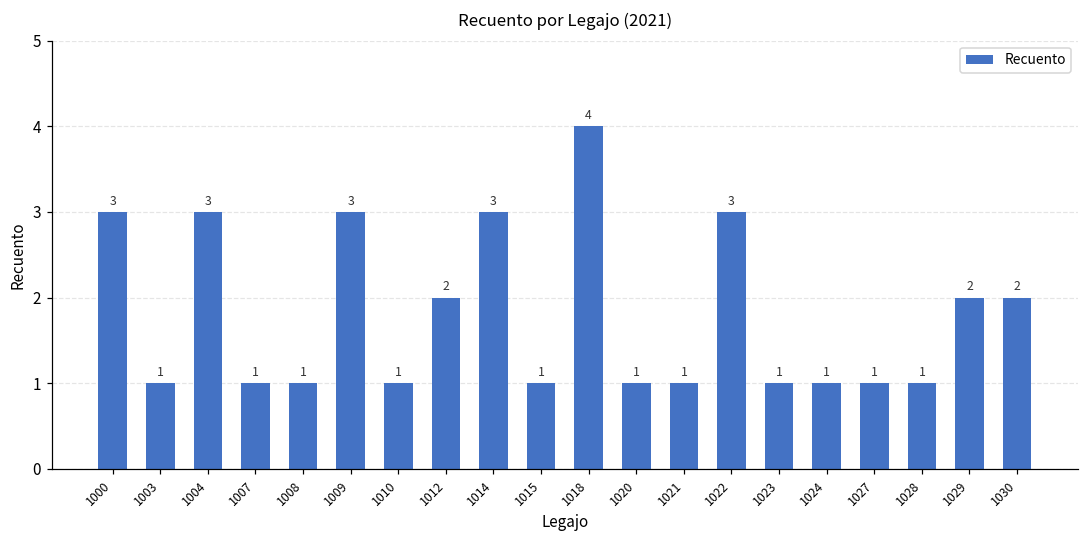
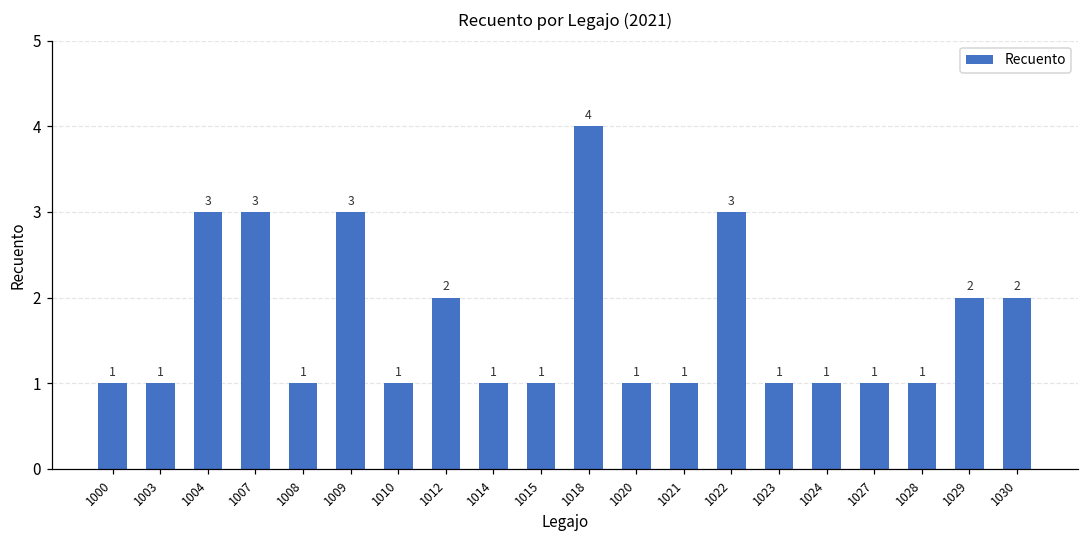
  {
-   "1000": 3,
+   "1000": 1,
    "1003": 1,
    "1004": 3,
-   "1007": 1,
+   "1007": 3,
    "1008": 1,
    "1009": 3,
    "1010": 1,
    "1012": 2,
-   "1014": 3,
+   "1014": 1,
    "1015": 1,
    "1018": 4,
    "1020": 1,
    "1021": 1,
    "1022": 3,
    "1023": 1,
    "1024": 1,
    "1027": 1,
    "1028": 1,
    "1029": 2,
    "1030": 2
  }
